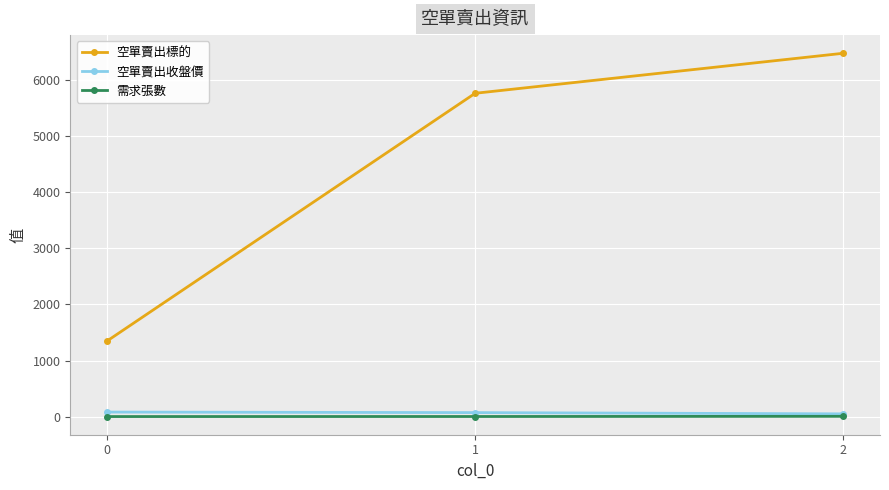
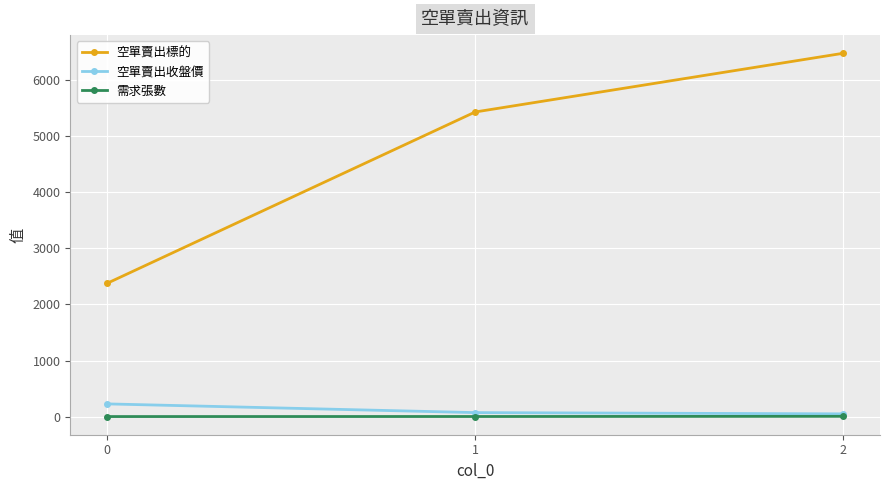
  {
    "空單賣出標的": {
-     "0": 1400,
-     "1": 5800,
+     "0": 2400,
+     "1": 5400,
      "2": 6500
    },
    "空單賣出收盤價": {
-     "0": 100,
+     "0": 200,
      "1": 100
    },
    "需求張數": {
      "0": 0,
      "1": 0
    }
  }
